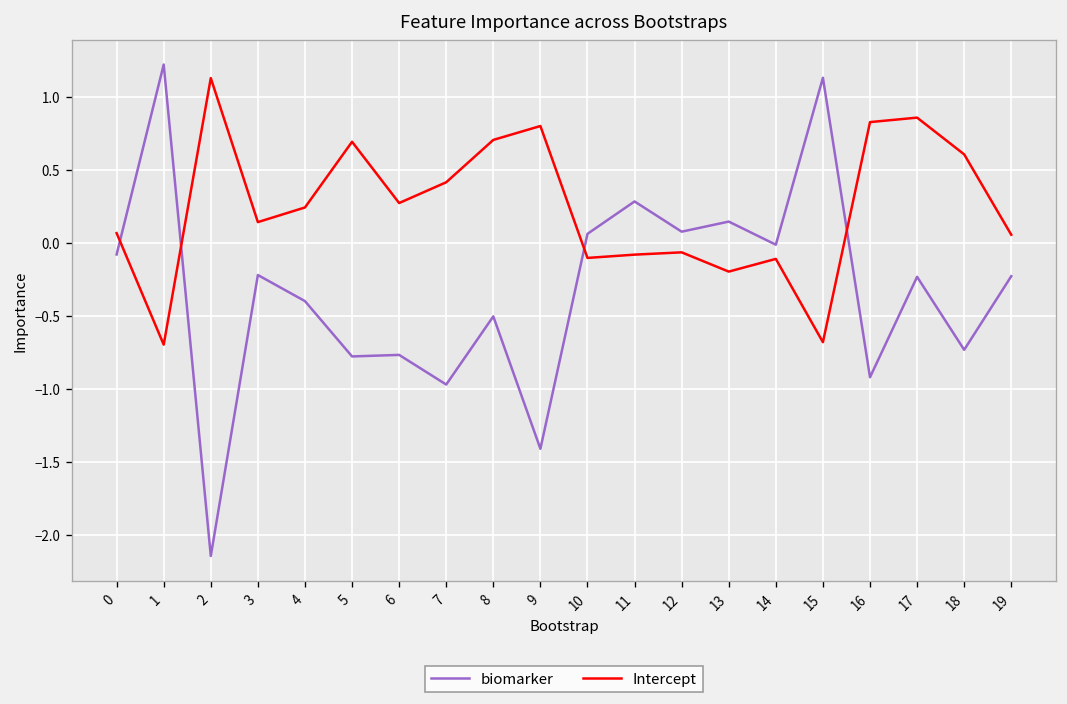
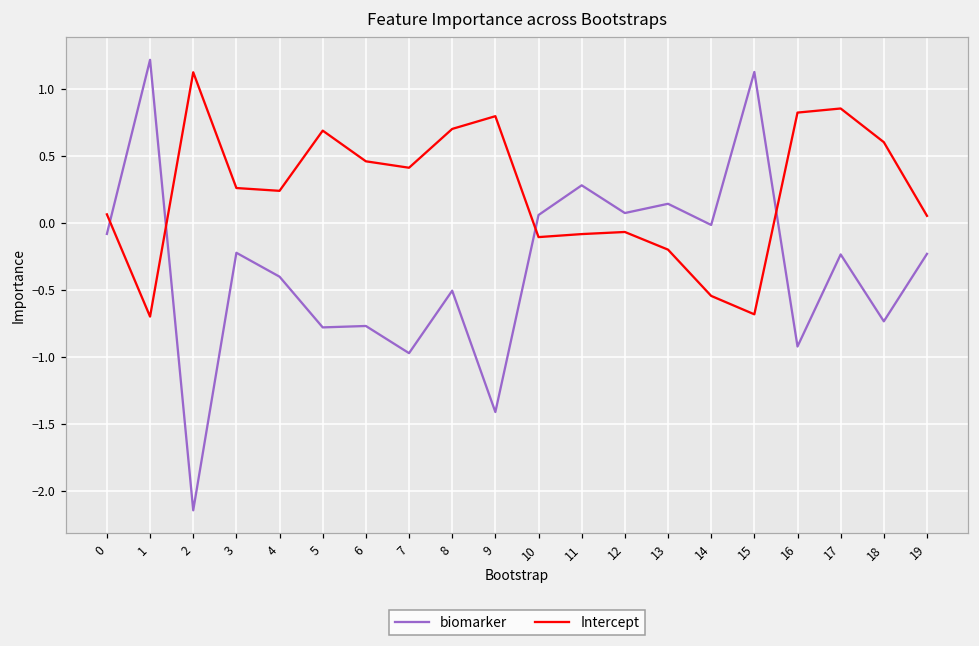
  {
    "biomarker": {
      "0": -0.08,
      "1": 1.22,
      "2": -2.14,
      "3": -0.22,
      "4": -0.40,
      "5": -0.78,
      "6": -0.77,
      "7": -0.97,
      "8": -0.50,
      "9": -1.41,
      "10": 0.06,
      "11": 0.28,
      "12": 0.08,
      "13": 0.14,
      "14": -0.01,
      "15": 1.13,
      "16": -0.92,
      "17": -0.23,
      "18": -0.73,
      "19": -0.23
    },
    "Intercept": {
      "0": 0.07,
      "1": -0.70,
      "2": 1.13,
-     "3": 0.14,
+     "3": 0.26,
      "4": 0.24,
      "5": 0.69,
-     "6": 0.27,
+     "6": 0.46,
      "7": 0.41,
      "8": 0.70,
      "9": 0.80,
      "10": -0.10,
      "11": -0.08,
      "12": -0.07,
      "13": -0.20,
-     "14": -0.11,
+     "14": -0.54,
      "15": -0.68,
      "16": 0.83,
      "17": 0.86,
      "18": 0.60,
      "19": 0.05
    }
  }
